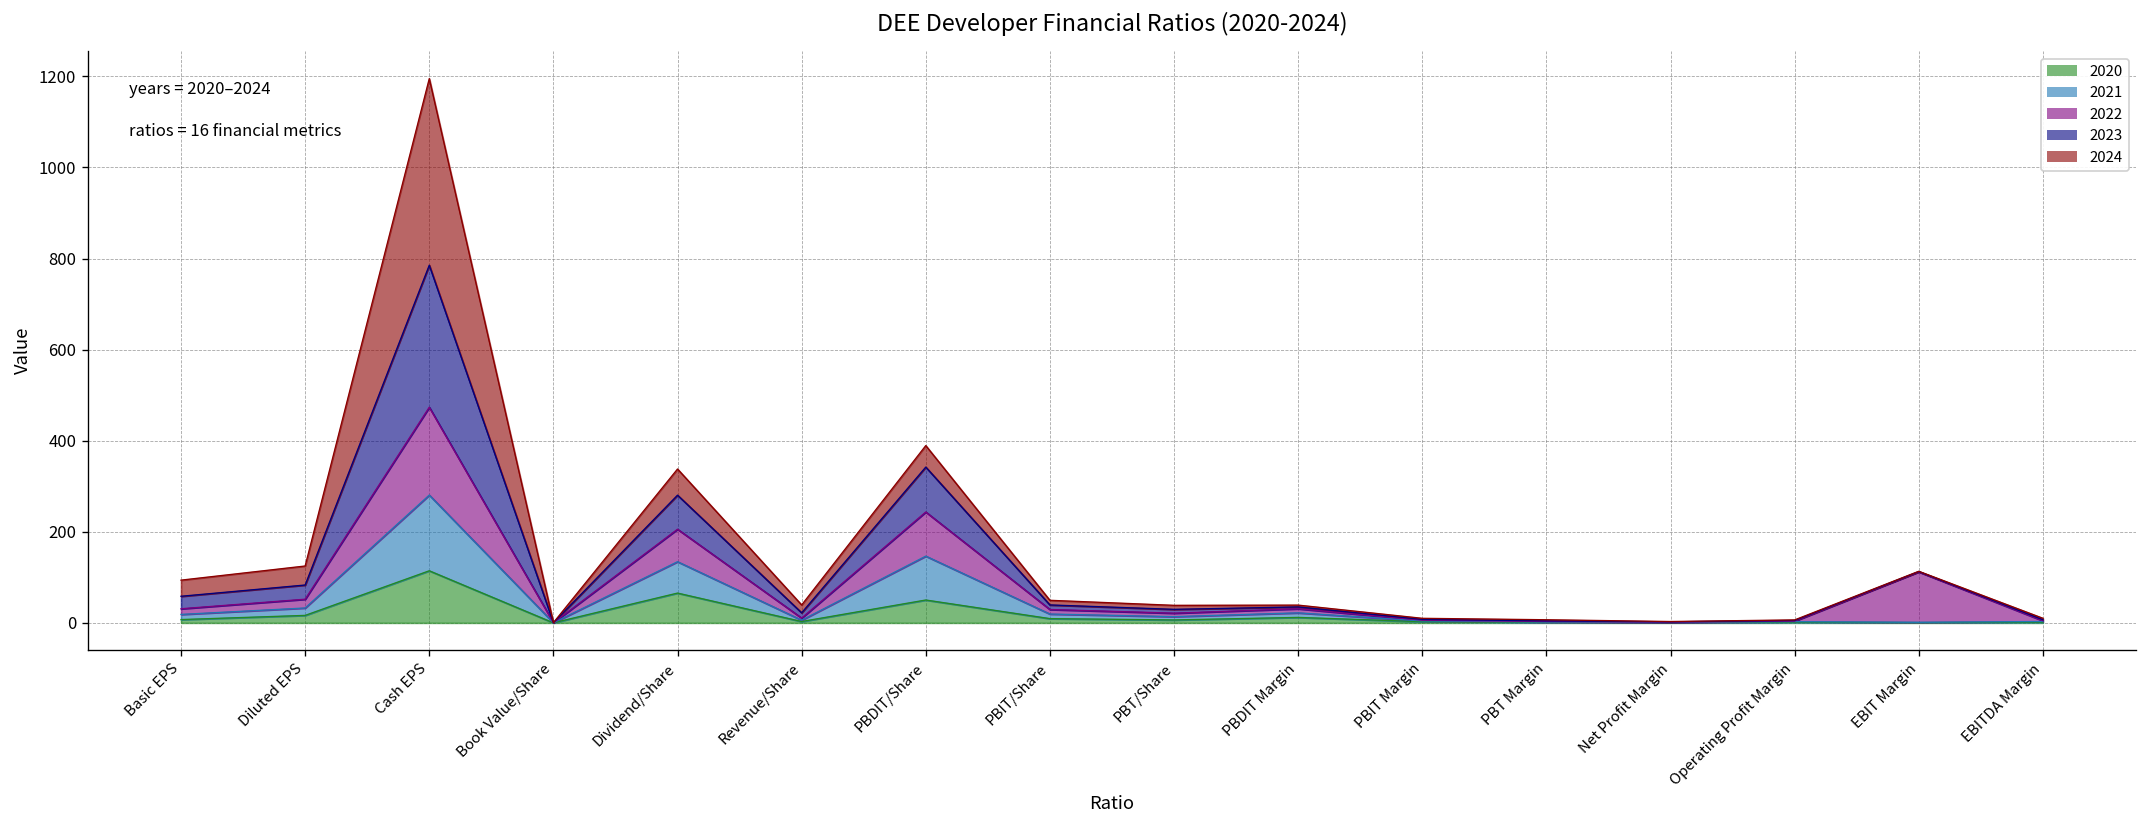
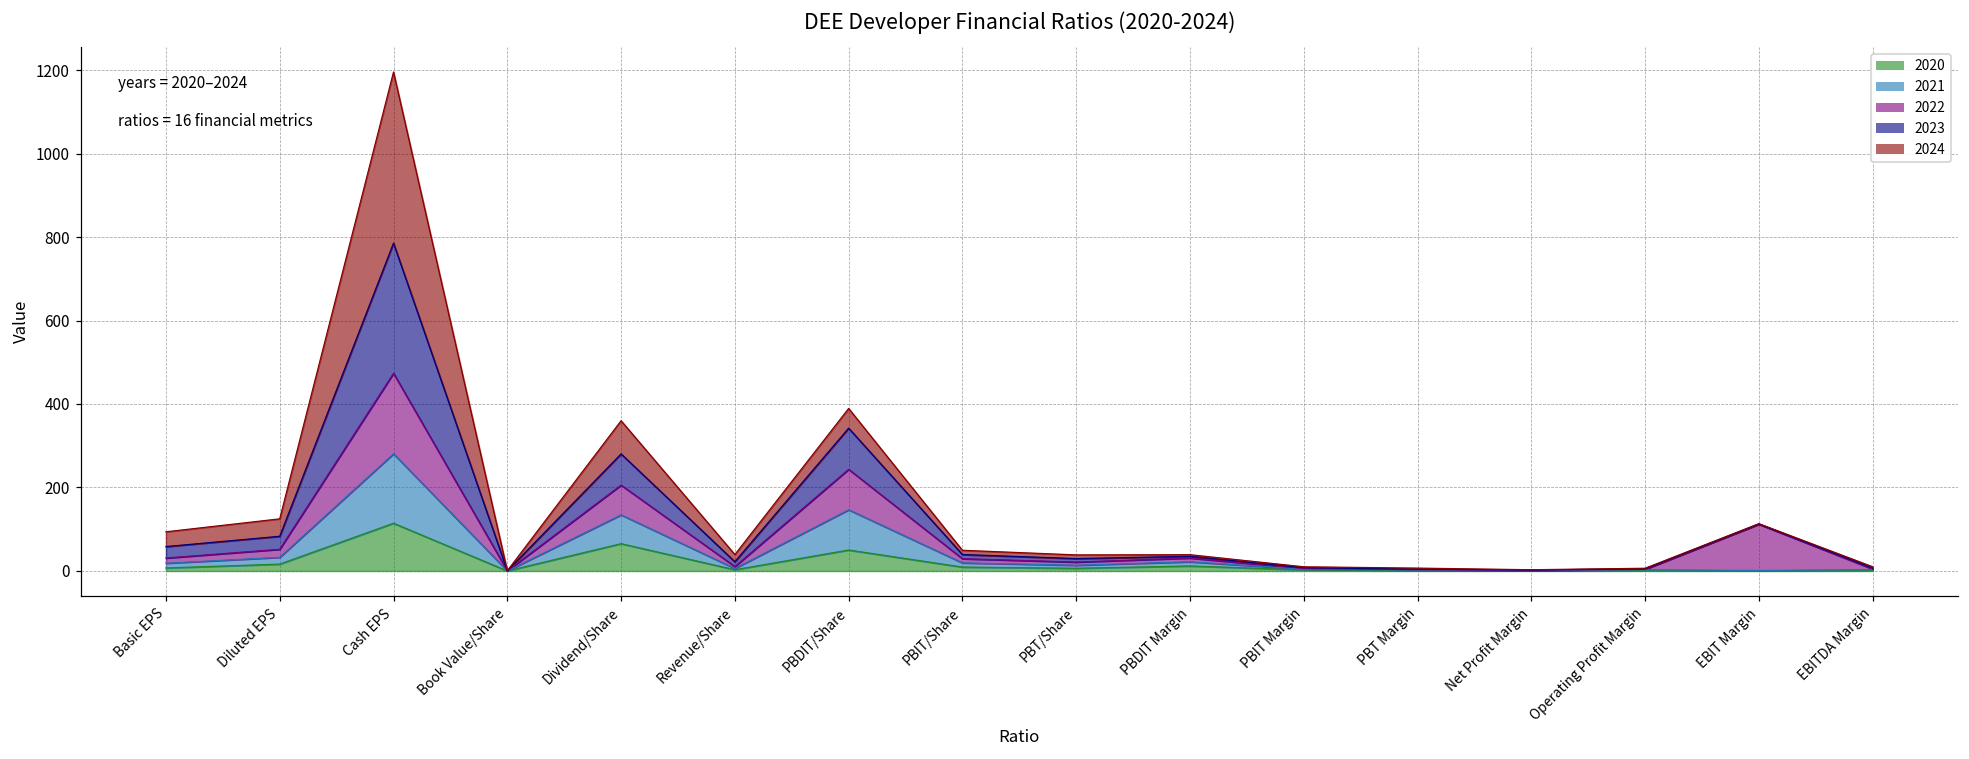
  {
    "2020": {
      "Basic EPS": 10,
      "Diluted EPS": 20,
      "Cash EPS": 110,
      "Dividend/Share": 70,
      "PBDIT/Share": 50,
      "PBIT/Share": 10,
      "PBT/Share": 10,
      "PBDIT Margin": 10
    },
    "2021": {
      "Basic EPS": 10,
      "Diluted EPS": 20,
      "Cash EPS": 170,
      "Dividend/Share": 70,
      "PBDIT/Share": 100,
      "PBIT/Share": 10,
      "PBT/Share": 10,
      "PBDIT Margin": 10
    },
    "2022": {
      "Basic EPS": 10,
      "Diluted EPS": 20,
      "Cash EPS": 190,
      "Dividend/Share": 70,
      "PBDIT/Share": 100,
      "PBIT/Share": 10,
      "PBT/Share": 10
    },
    "2023": {
      "Basic EPS": 30,
      "Diluted EPS": 30,
      "Cash EPS": 310,
      "Dividend/Share": 70,
      "Revenue/Share": 10,
      "PBDIT/Share": 100,
      "PBIT/Share": 10,
      "PBT/Share": 10
    },
    "2024": {
      "Basic EPS": 40,
      "Diluted EPS": 40,
      "Cash EPS": 410,
-     "Dividend/Share": 60,
+     "Dividend/Share": 80,
      "Revenue/Share": 20,
      "PBDIT/Share": 50,
      "PBIT/Share": 10,
      "PBT/Share": 10
    }
  }
